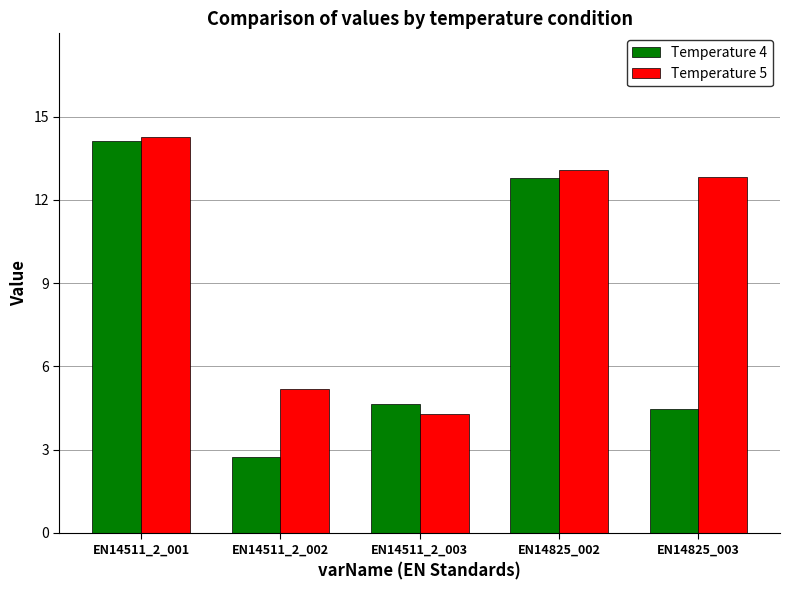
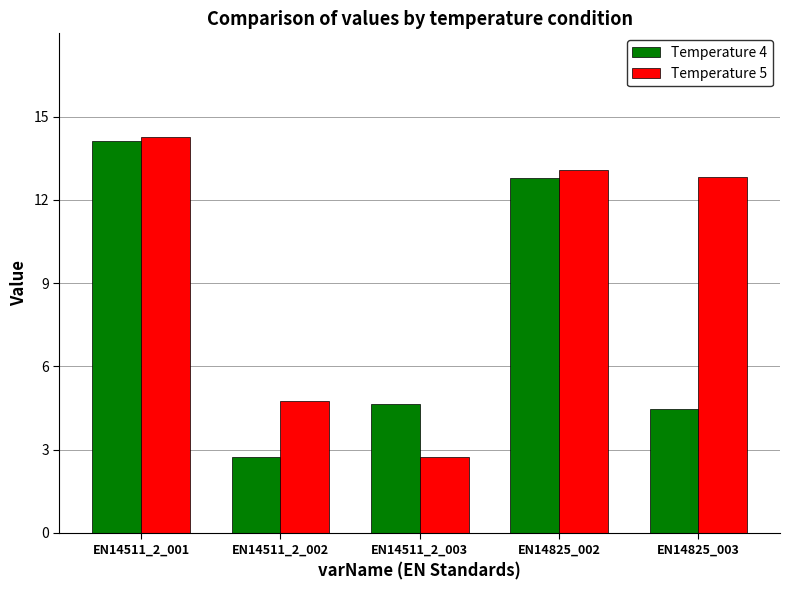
  {
    "Temperature 4": {
      "EN14511_2_001": 14.1,
      "EN14511_2_002": 2.7,
      "EN14511_2_003": 4.7,
      "EN14825_002": 12.8,
      "EN14825_003": 4.5
    },
    "Temperature 5": {
      "EN14511_2_001": 14.3,
-     "EN14511_2_002": 5.2,
-     "EN14511_2_003": 4.3,
+     "EN14511_2_002": 4.8,
+     "EN14511_2_003": 2.8,
      "EN14825_002": 13.1,
      "EN14825_003": 12.8
    }
  }
